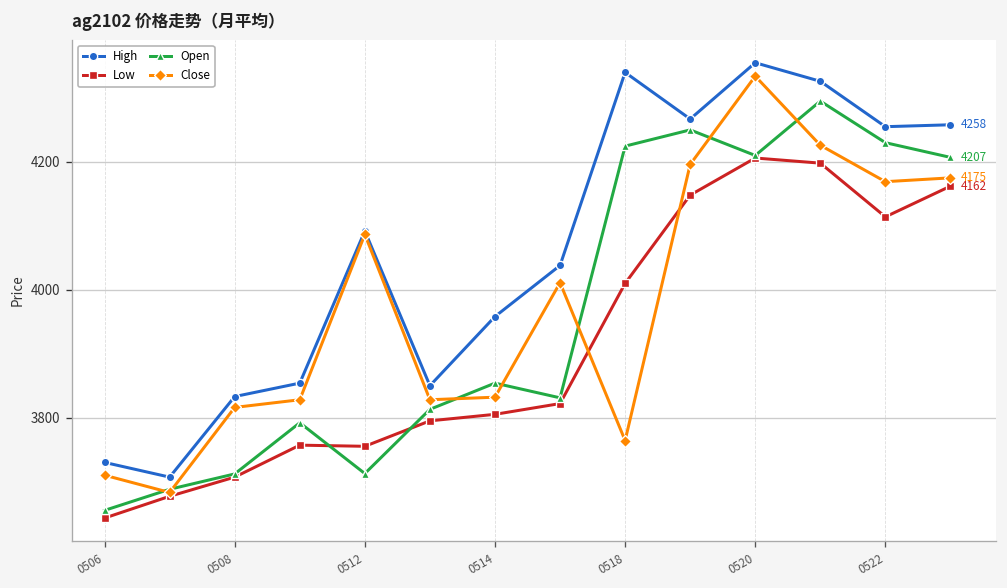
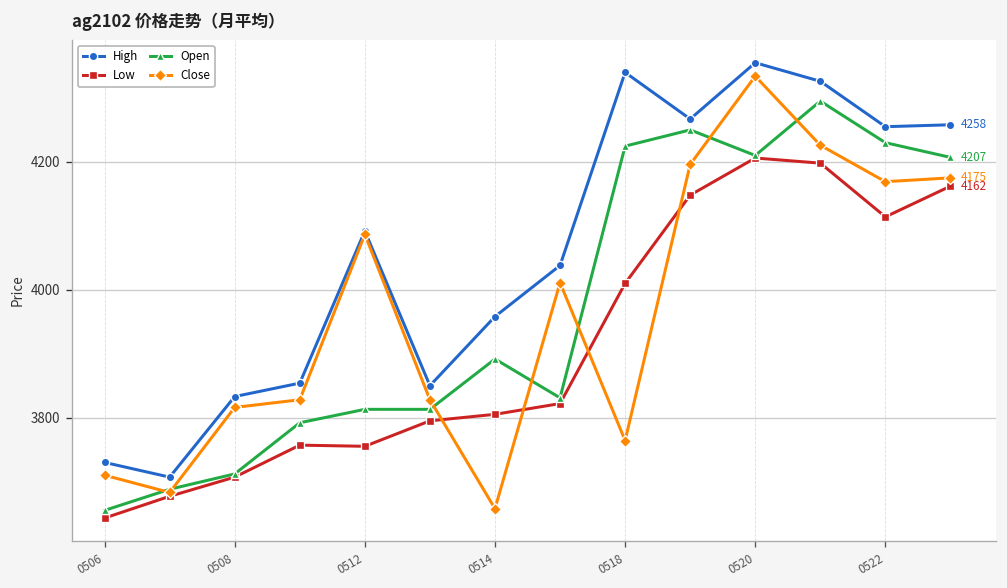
  {
    "High": {
      "0506": 3730,
      "0508": 3830,
      "0512": 4090,
      "0514": 3960,
      "0518": 4340,
      "0520": 4360,
      "0522": 4260
    },
    "Low": {
      "0506": 3640,
      "0508": 3710,
      "0512": 3760,
      "0514": 3810,
      "0518": 4010,
      "0522": 4110
    },
    "Open": {
      "0506": 3660,
      "0508": 3710,
-     "0512": 3710,
-     "0514": 3850,
+     "0512": 3810,
+     "0514": 3890,
      "0518": 4220,
      "0522": 4230
    },
    "Close": {
      "0506": 3710,
      "0508": 3820,
      "0512": 4090,
-     "0514": 3830,
+     "0514": 3660,
      "0518": 3760,
      "0520": 4330,
      "0522": 4170
    }
  }
